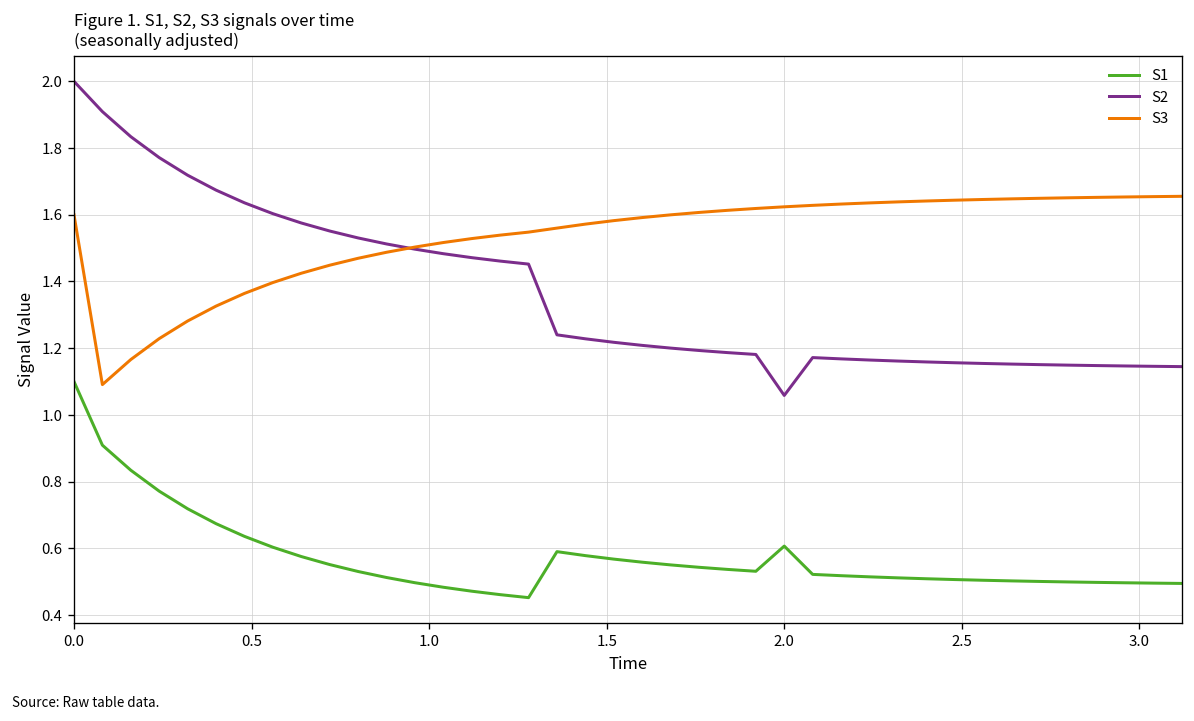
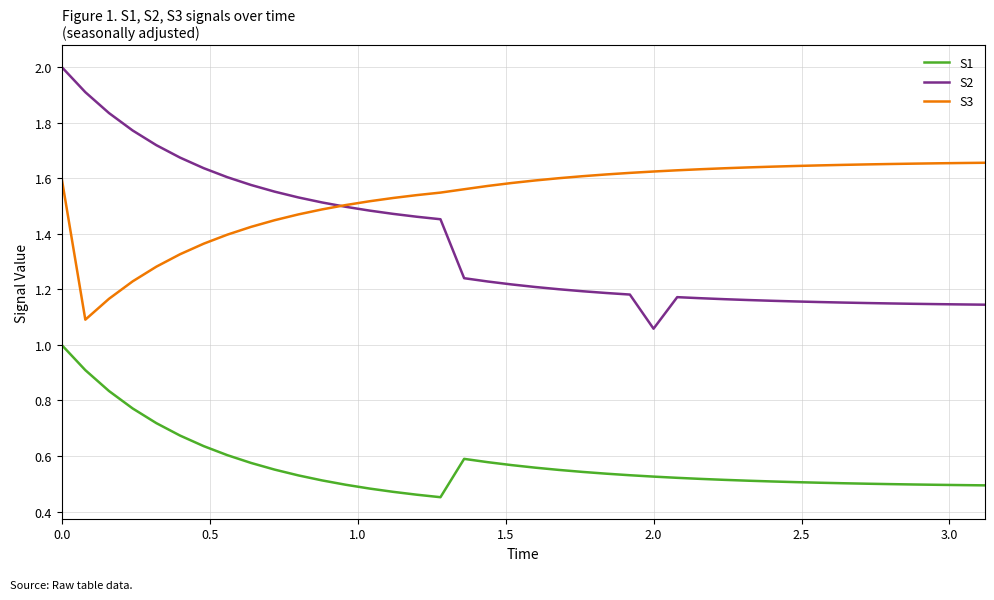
  {
    "S1": {
-     "0.0": 1.1,
-     "2.0": 0.61
+     "0.0": 1.0,
+     "2.0": 0.53
    },
    "S2": {
      "0.0": 2.00,
      "2.0": 1.06
    },
    "S3": {
      "0.0": 1.60,
      "2.0": 1.62
    }
  }
